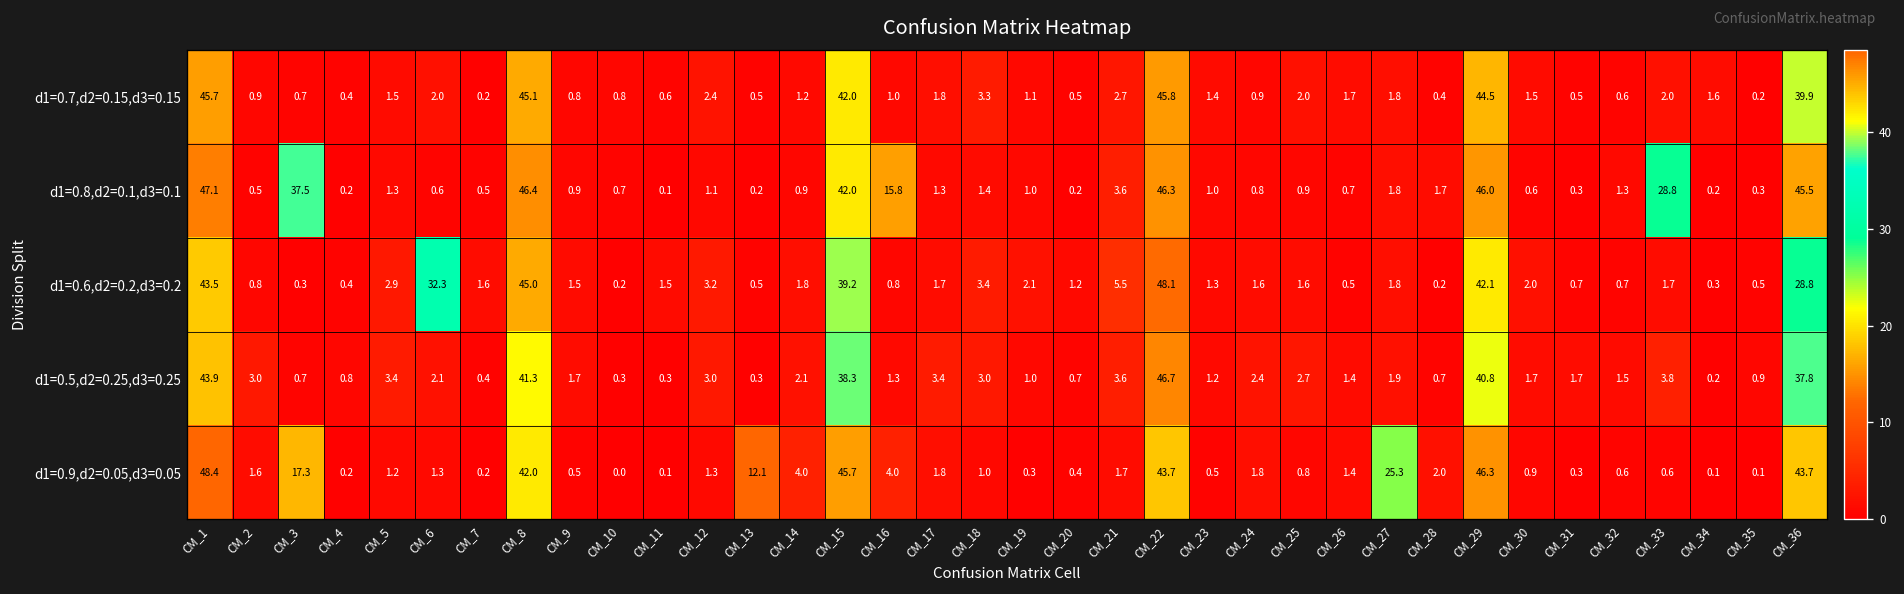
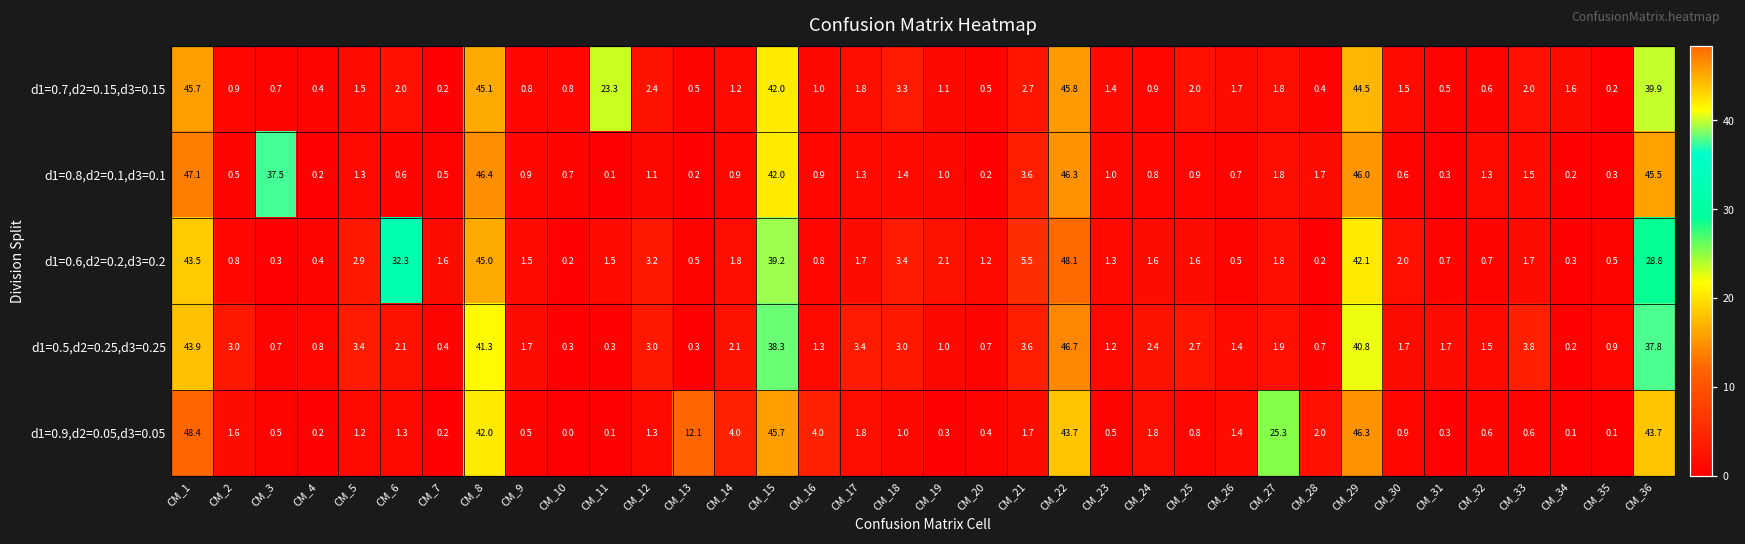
  {
    "d1=0.7,d2=0.15,d3=0.15": {
      "CM_1": 45.7,
      "CM_2": 0.9,
      "CM_3": 0.7,
      "CM_4": 0.4,
      "CM_5": 1.5,
      "CM_6": 2.0,
      "CM_7": 0.2,
      "CM_8": 45.1,
      "CM_9": 0.8,
      "CM_10": 0.8,
-     "CM_11": 0.6,
+     "CM_11": 23.3,
      "CM_12": 2.4,
      "CM_13": 0.5,
      "CM_14": 1.2,
      "CM_15": 42.0,
      "CM_16": 1.0,
      "CM_17": 1.8,
      "CM_18": 3.3,
      "CM_19": 1.1,
      "CM_20": 0.5,
      "CM_21": 2.7,
      "CM_22": 45.8,
      "CM_23": 1.4,
      "CM_24": 0.9,
      "CM_25": 2.0,
      "CM_26": 1.7,
      "CM_27": 1.8,
      "CM_28": 0.4,
      "CM_29": 44.5,
      "CM_30": 1.5,
      "CM_31": 0.5,
      "CM_32": 0.6,
      "CM_33": 2.0,
      "CM_34": 1.6,
      "CM_35": 0.2,
      "CM_36": 39.9
    },
    "d1=0.8,d2=0.1,d3=0.1": {
      "CM_1": 47.1,
      "CM_2": 0.5,
      "CM_3": 37.5,
      "CM_4": 0.2,
      "CM_5": 1.3,
      "CM_6": 0.6,
      "CM_7": 0.5,
      "CM_8": 46.4,
      "CM_9": 0.9,
      "CM_10": 0.7,
      "CM_11": 0.1,
      "CM_12": 1.1,
      "CM_13": 0.2,
      "CM_14": 0.9,
      "CM_15": 42.0,
-     "CM_16": 15.8,
+     "CM_16": 0.9,
      "CM_17": 1.3,
      "CM_18": 1.4,
      "CM_19": 1.0,
      "CM_20": 0.2,
      "CM_21": 3.6,
      "CM_22": 46.3,
      "CM_23": 1.0,
      "CM_24": 0.8,
      "CM_25": 0.9,
      "CM_26": 0.7,
      "CM_27": 1.8,
      "CM_28": 1.7,
      "CM_29": 46.0,
      "CM_30": 0.6,
      "CM_31": 0.3,
      "CM_32": 1.3,
-     "CM_33": 28.8,
+     "CM_33": 1.5,
      "CM_34": 0.2,
      "CM_35": 0.3,
      "CM_36": 45.5
    },
    "d1=0.6,d2=0.2,d3=0.2": {
      "CM_1": 43.5,
      "CM_2": 0.8,
      "CM_3": 0.3,
      "CM_4": 0.4,
      "CM_5": 2.9,
      "CM_6": 32.3,
      "CM_7": 1.6,
      "CM_8": 45.0,
      "CM_9": 1.5,
      "CM_10": 0.2,
      "CM_11": 1.5,
      "CM_12": 3.2,
      "CM_13": 0.5,
      "CM_14": 1.8,
      "CM_15": 39.2,
      "CM_16": 0.8,
      "CM_17": 1.7,
      "CM_18": 3.4,
      "CM_19": 2.1,
      "CM_20": 1.2,
      "CM_21": 5.5,
      "CM_22": 48.1,
      "CM_23": 1.3,
      "CM_24": 1.6,
      "CM_25": 1.6,
      "CM_26": 0.5,
      "CM_27": 1.8,
      "CM_28": 0.2,
      "CM_29": 42.1,
      "CM_30": 2.0,
      "CM_31": 0.7,
      "CM_32": 0.7,
      "CM_33": 1.7,
      "CM_34": 0.3,
      "CM_35": 0.5,
      "CM_36": 28.8
    },
    "d1=0.5,d2=0.25,d3=0.25": {
      "CM_1": 43.9,
      "CM_2": 3.0,
      "CM_3": 0.7,
      "CM_4": 0.8,
      "CM_5": 3.4,
      "CM_6": 2.1,
      "CM_7": 0.4,
      "CM_8": 41.3,
      "CM_9": 1.7,
      "CM_10": 0.3,
      "CM_11": 0.3,
      "CM_12": 3.0,
      "CM_13": 0.3,
      "CM_14": 2.1,
      "CM_15": 38.3,
      "CM_16": 1.3,
      "CM_17": 3.4,
      "CM_18": 3.0,
      "CM_19": 1.0,
      "CM_20": 0.7,
      "CM_21": 3.6,
      "CM_22": 46.7,
      "CM_23": 1.2,
      "CM_24": 2.4,
      "CM_25": 2.7,
      "CM_26": 1.4,
      "CM_27": 1.9,
      "CM_28": 0.7,
      "CM_29": 40.8,
      "CM_30": 1.7,
      "CM_31": 1.7,
      "CM_32": 1.5,
      "CM_33": 3.8,
      "CM_34": 0.2,
      "CM_35": 0.9,
      "CM_36": 37.8
    },
    "d1=0.9,d2=0.05,d3=0.05": {
      "CM_1": 48.4,
      "CM_2": 1.6,
-     "CM_3": 17.3,
+     "CM_3": 0.5,
      "CM_4": 0.2,
      "CM_5": 1.2,
      "CM_6": 1.3,
      "CM_7": 0.2,
      "CM_8": 42.0,
      "CM_9": 0.5,
      "CM_10": 0.0,
      "CM_11": 0.1,
      "CM_12": 1.3,
      "CM_13": 12.1,
      "CM_14": 4.0,
      "CM_15": 45.7,
      "CM_16": 4.0,
      "CM_17": 1.8,
      "CM_18": 1.0,
      "CM_19": 0.3,
      "CM_20": 0.4,
      "CM_21": 1.7,
      "CM_22": 43.7,
      "CM_23": 0.5,
      "CM_24": 1.8,
      "CM_25": 0.8,
      "CM_26": 1.4,
      "CM_27": 25.3,
      "CM_28": 2.0,
      "CM_29": 46.3,
      "CM_30": 0.9,
      "CM_31": 0.3,
      "CM_32": 0.6,
      "CM_33": 0.6,
      "CM_34": 0.1,
      "CM_35": 0.1,
      "CM_36": 43.7
    }
  }
